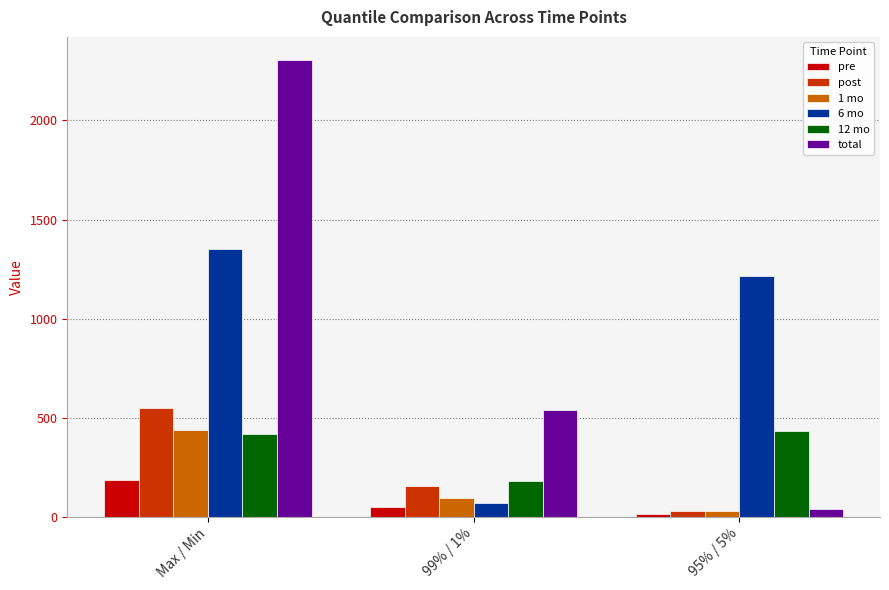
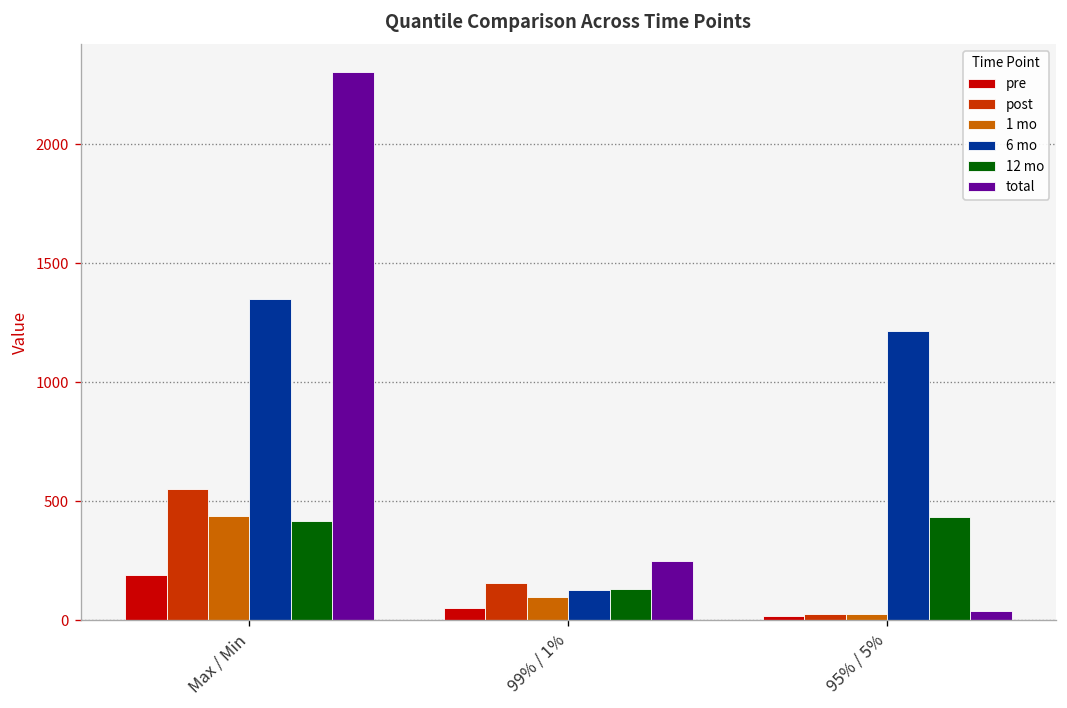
  {
    "6 mo": {
      "Max / Min": 1350,
-     "99% / 1%": 70,
+     "99% / 1%": 130,
      "95% / 5%": 1210
    },
    "12 mo": {
      "Max / Min": 420,
-     "99% / 1%": 180,
+     "99% / 1%": 130,
      "95% / 5%": 430
    },
    "total": {
      "Max / Min": 2310,
-     "99% / 1%": 540,
+     "99% / 1%": 250,
      "95% / 5%": 40
    }
  }
